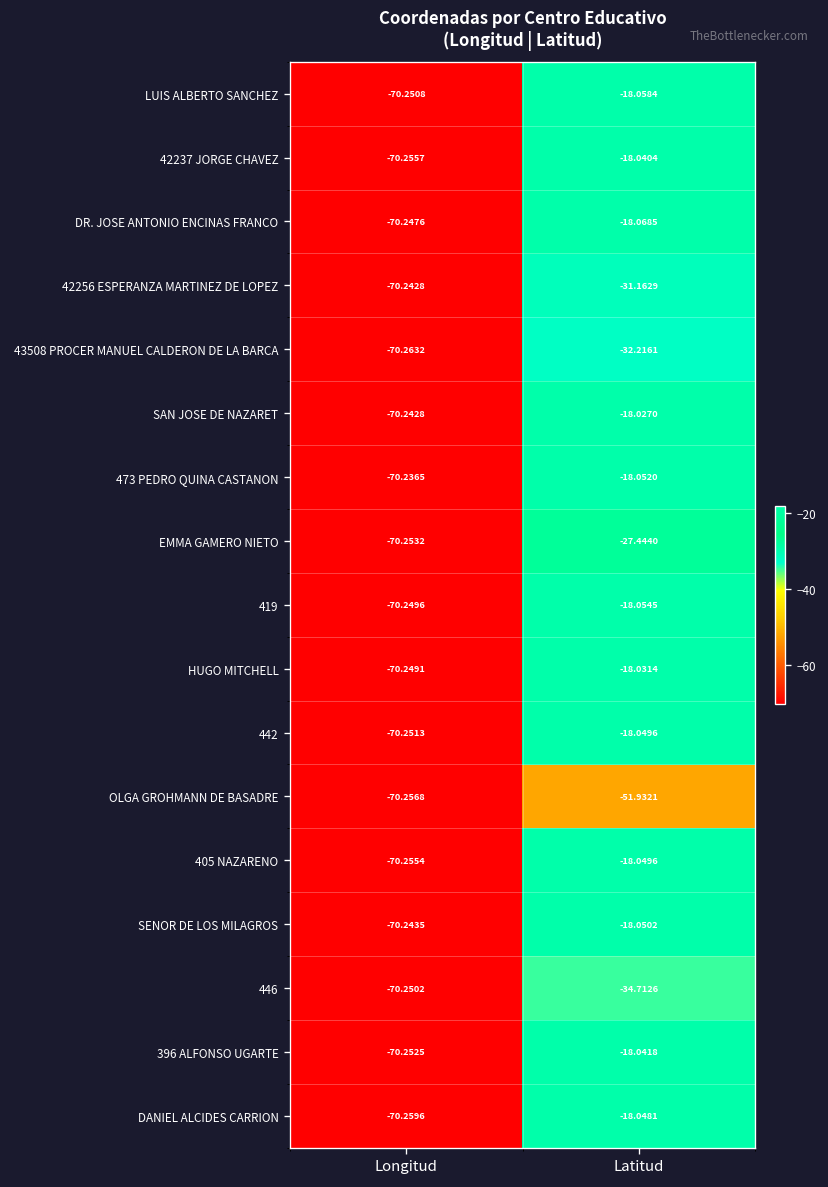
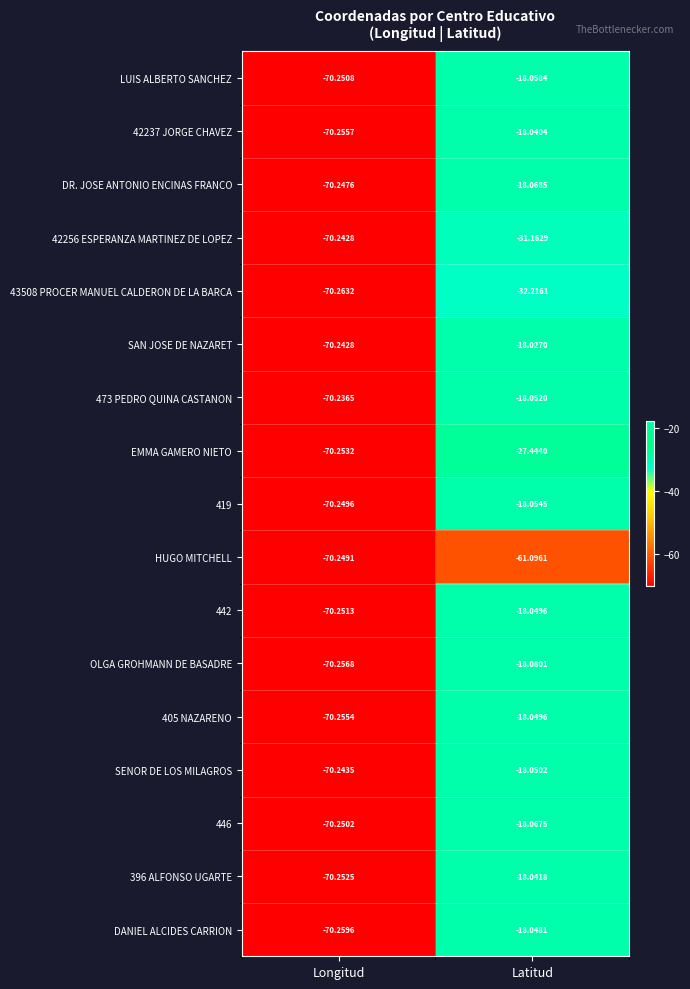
  {
    "LUIS ALBERTO SANCHEZ": {
      "Longitud": -70.2508,
      "Latitud": -18.0584
    },
    "42237 JORGE CHAVEZ": {
      "Longitud": -70.2557,
      "Latitud": -18.0404
    },
    "DR. JOSE ANTONIO ENCINAS FRANCO": {
      "Longitud": -70.2476,
      "Latitud": -18.0685
    },
    "42256 ESPERANZA MARTINEZ DE LOPEZ": {
      "Longitud": -70.2428,
      "Latitud": -31.1629
    },
    "43508 PROCER MANUEL CALDERON DE LA BARCA": {
      "Longitud": -70.2632,
      "Latitud": -32.2161
    },
    "SAN JOSE DE NAZARET": {
      "Longitud": -70.2428,
      "Latitud": -18.0270
    },
    "473 PEDRO QUINA CASTANON": {
      "Longitud": -70.2365,
      "Latitud": -18.0520
    },
    "EMMA GAMERO NIETO": {
      "Longitud": -70.2532,
      "Latitud": -27.4440
    },
    "419": {
      "Longitud": -70.2496,
      "Latitud": -18.0545
    },
    "HUGO MITCHELL": {
      "Longitud": -70.2491,
-     "Latitud": -18.0314
+     "Latitud": -61.0961
    },
    "442": {
      "Longitud": -70.2513,
      "Latitud": -18.0496
    },
    "OLGA GROHMANN DE BASADRE": {
      "Longitud": -70.2568,
-     "Latitud": -51.9321
+     "Latitud": -18.0801
    },
    "405 NAZARENO": {
      "Longitud": -70.2554,
      "Latitud": -18.0496
    },
    "SENOR DE LOS MILAGROS": {
      "Longitud": -70.2435,
      "Latitud": -18.0502
    },
    "446": {
      "Longitud": -70.2502,
-     "Latitud": -34.7126
+     "Latitud": -18.0675
    },
    "396 ALFONSO UGARTE": {
      "Longitud": -70.2525,
      "Latitud": -18.0418
    },
    "DANIEL ALCIDES CARRION": {
      "Longitud": -70.2596,
      "Latitud": -18.0481
    }
  }
